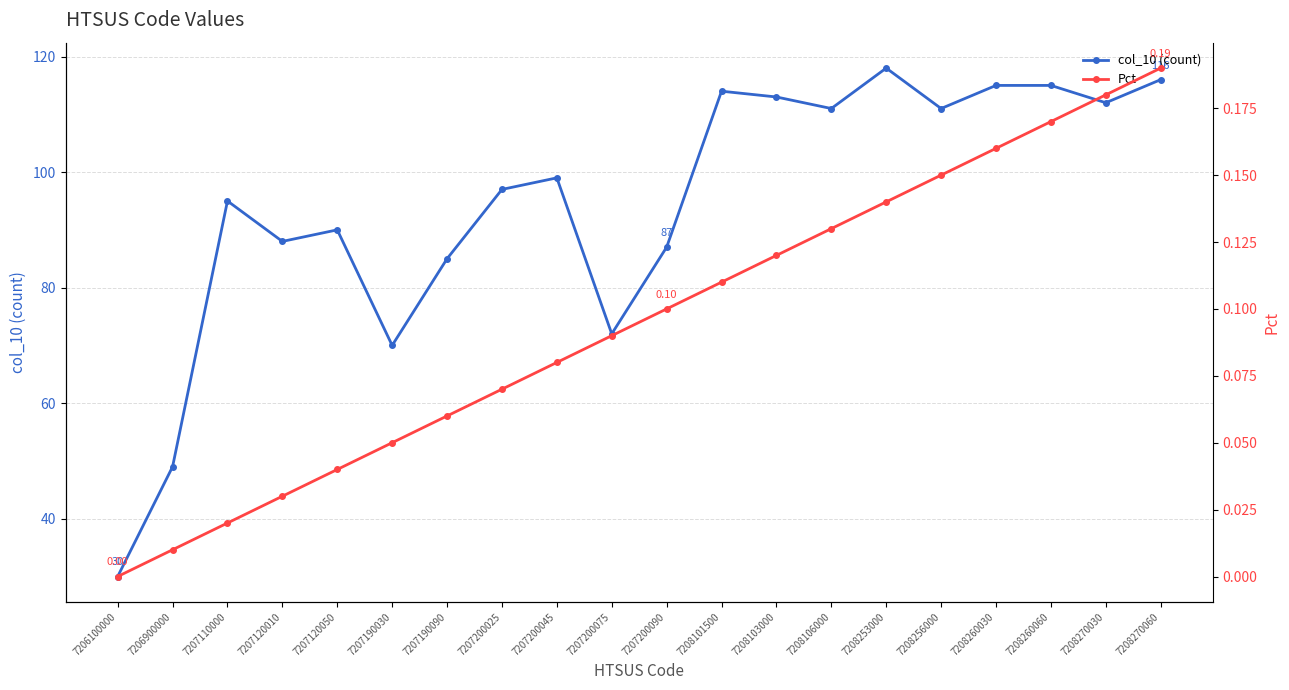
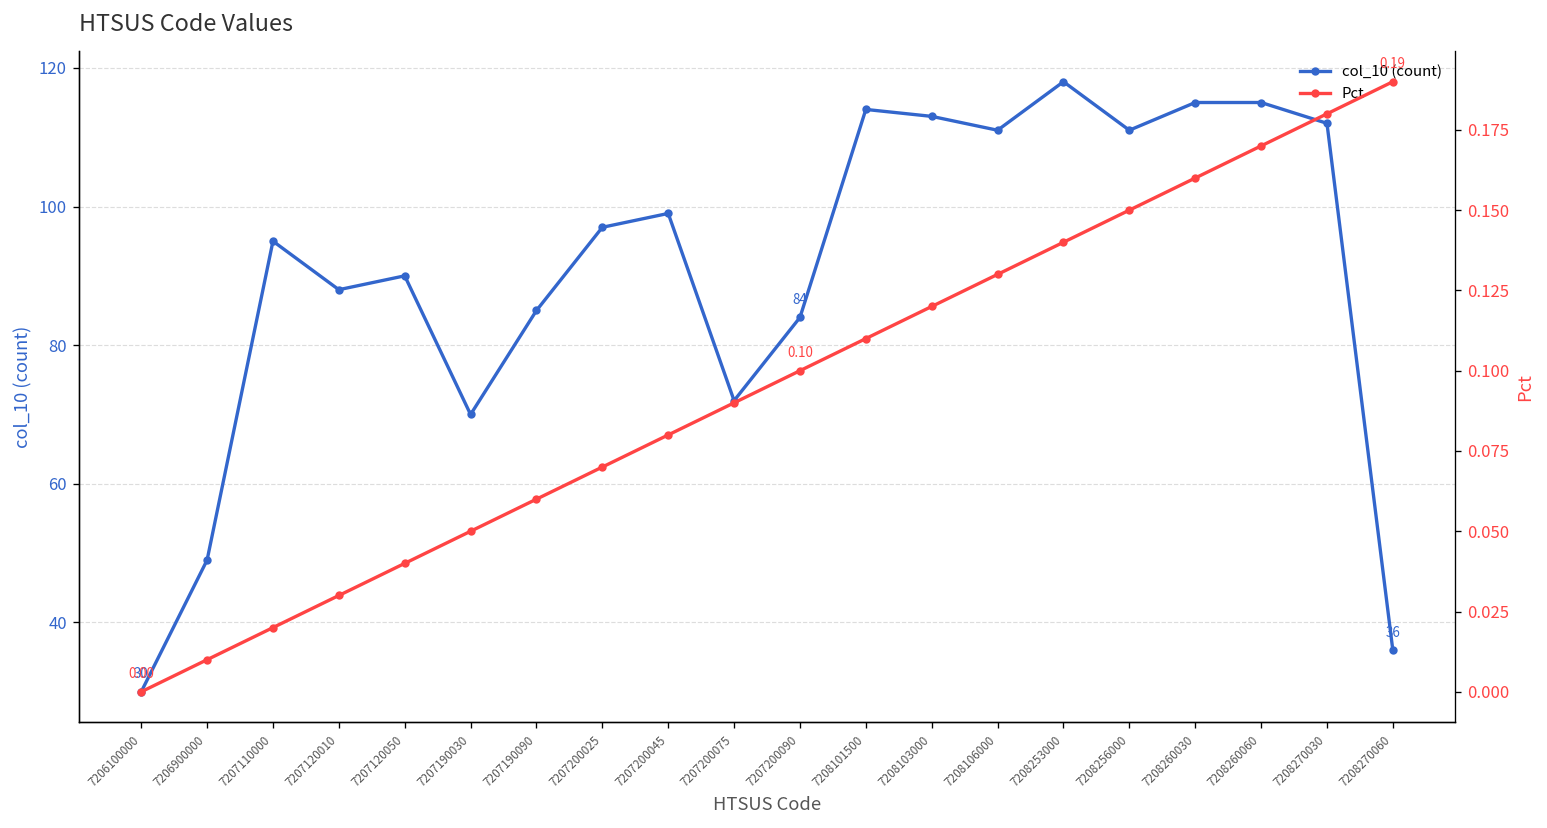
  {
    "col_10 (count)": {
-     "7207200090": 87,
-     "7208270060": 116
+     "7207200090": 84,
+     "7208270060": 36
    },
    "Pct": {
      "7207200090": 0.10,
      "7208270060": 0.19
    }
  }
